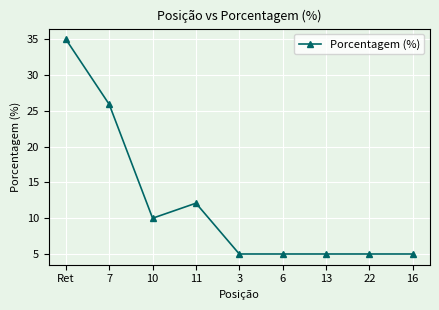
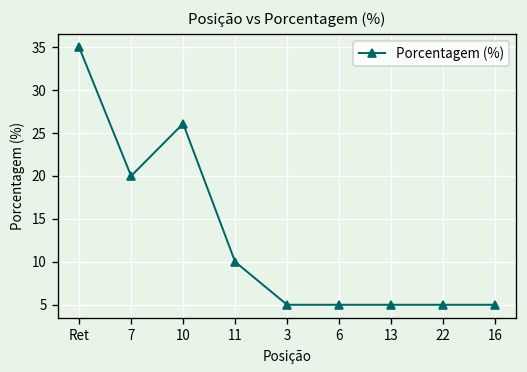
  {
    "Ret": 35,
-   "7": 26,
-   "10": 10,
-   "11": 12,
+   "7": 20,
+   "10": 26,
+   "11": 10,
    "3": 5,
    "6": 5,
    "13": 5,
    "22": 5,
    "16": 5
  }
